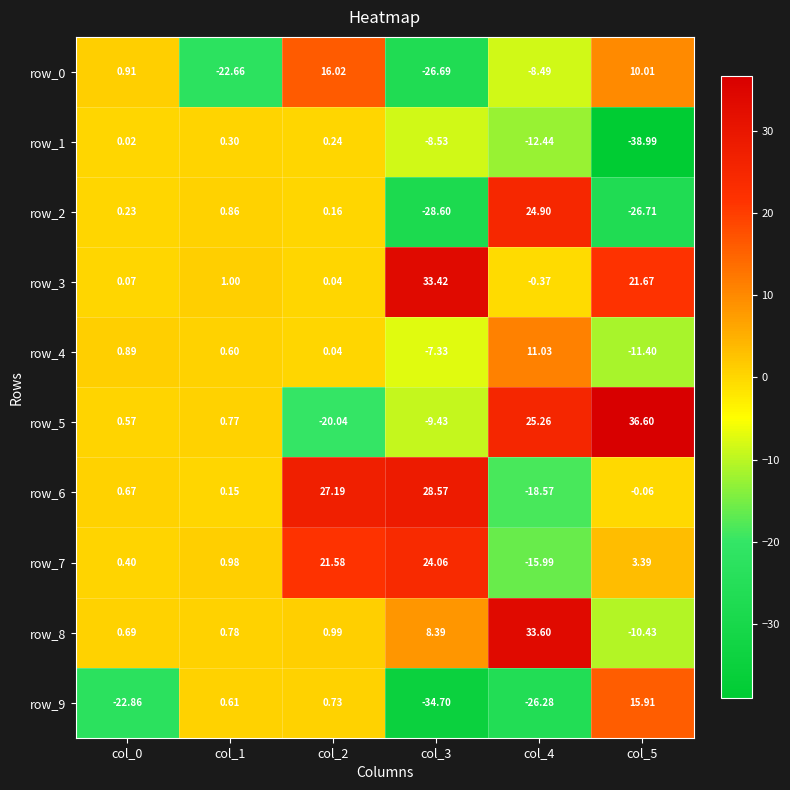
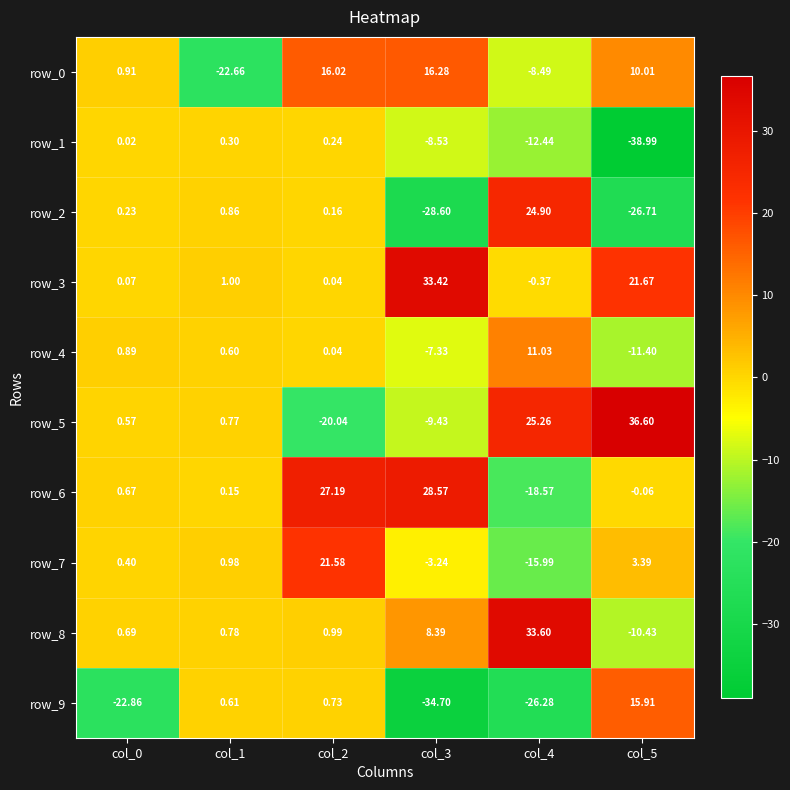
  {
    "row_0": {
      "col_0": 0.91,
      "col_1": -22.66,
      "col_2": 16.02,
-     "col_3": -26.69,
+     "col_3": 16.28,
      "col_4": -8.49,
      "col_5": 10.01
    },
    "row_1": {
      "col_0": 0.02,
      "col_1": 0.30,
      "col_2": 0.24,
      "col_3": -8.53,
      "col_4": -12.44,
      "col_5": -38.99
    },
    "row_2": {
      "col_0": 0.23,
      "col_1": 0.86,
      "col_2": 0.16,
      "col_3": -28.60,
      "col_4": 24.90,
      "col_5": -26.71
    },
    "row_3": {
      "col_0": 0.07,
      "col_1": 1.00,
      "col_2": 0.04,
      "col_3": 33.42,
      "col_4": -0.37,
      "col_5": 21.67
    },
    "row_4": {
      "col_0": 0.89,
      "col_1": 0.60,
      "col_2": 0.04,
      "col_3": -7.33,
      "col_4": 11.03,
      "col_5": -11.40
    },
    "row_5": {
      "col_0": 0.57,
      "col_1": 0.77,
      "col_2": -20.04,
      "col_3": -9.43,
      "col_4": 25.26,
      "col_5": 36.60
    },
    "row_6": {
      "col_0": 0.67,
      "col_1": 0.15,
      "col_2": 27.19,
      "col_3": 28.57,
      "col_4": -18.57,
      "col_5": -0.06
    },
    "row_7": {
      "col_0": 0.40,
      "col_1": 0.98,
      "col_2": 21.58,
-     "col_3": 24.06,
+     "col_3": -3.24,
      "col_4": -15.99,
      "col_5": 3.39
    },
    "row_8": {
      "col_0": 0.69,
      "col_1": 0.78,
      "col_2": 0.99,
      "col_3": 8.39,
      "col_4": 33.60,
      "col_5": -10.43
    },
    "row_9": {
      "col_0": -22.86,
      "col_1": 0.61,
      "col_2": 0.73,
      "col_3": -34.70,
      "col_4": -26.28,
      "col_5": 15.91
    }
  }
